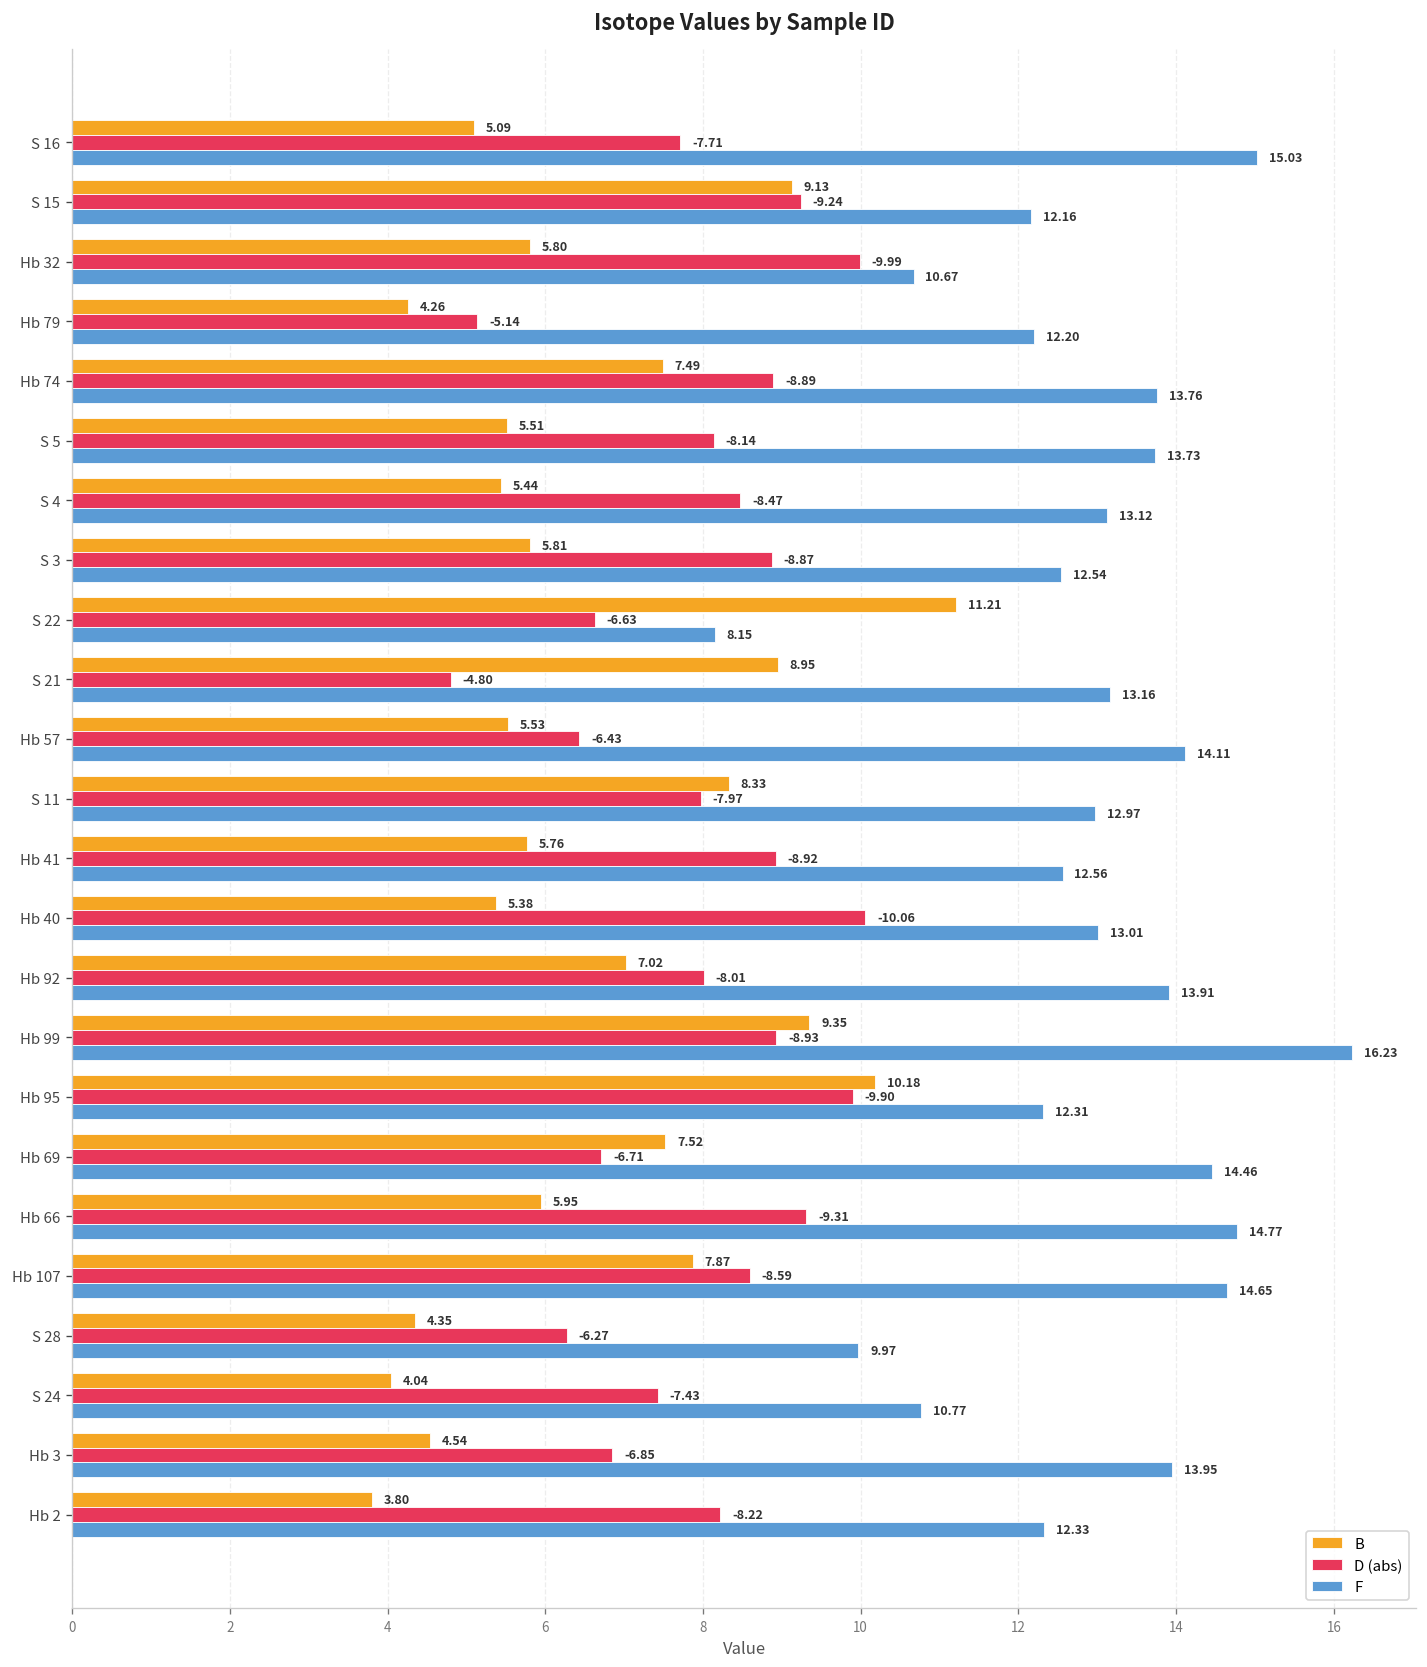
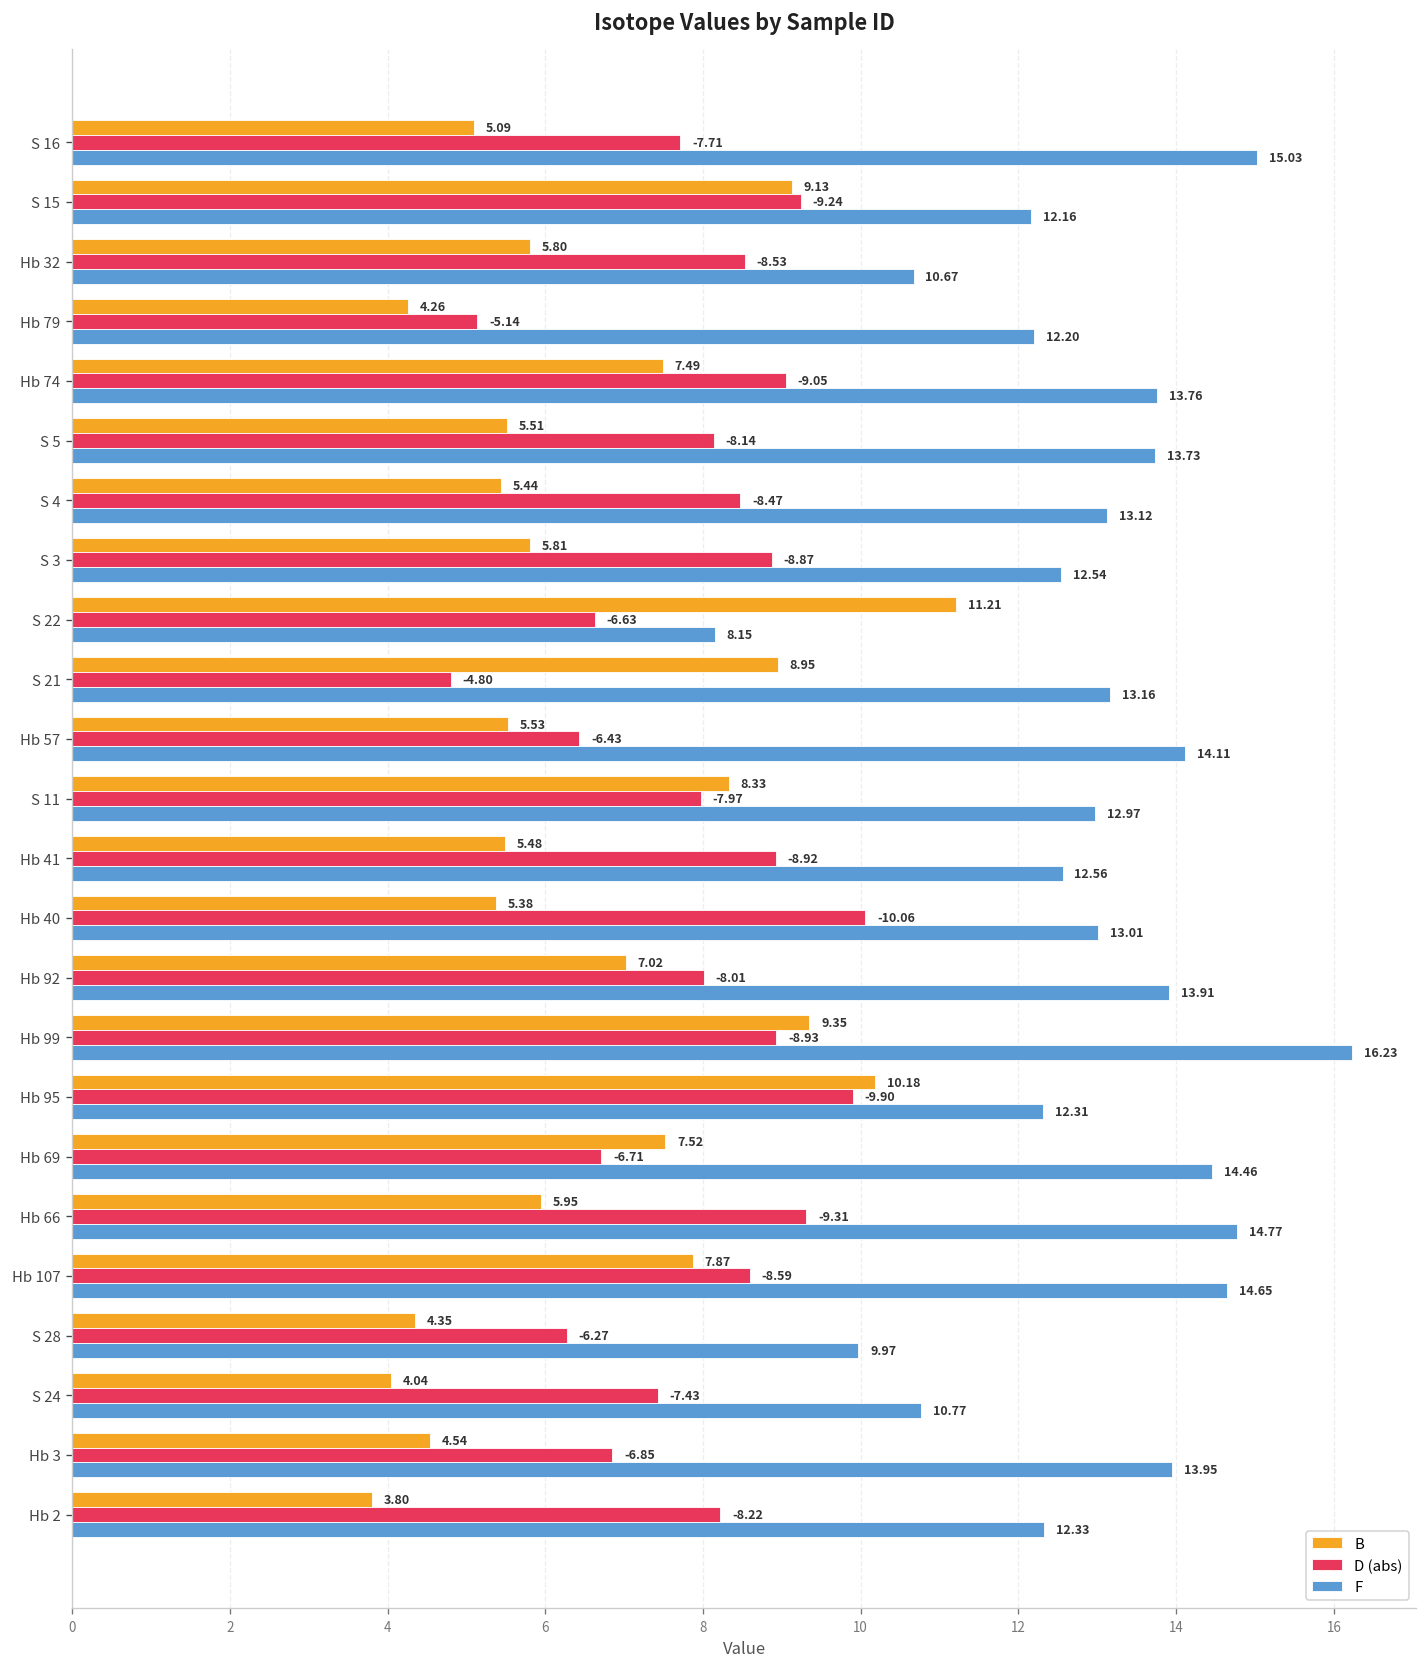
  {
    "B": {
      "S 16": 5.09,
      "S 15": 9.13,
      "Hb 32": 5.80,
      "Hb 79": 4.26,
      "Hb 74": 7.49,
      "S 5": 5.51,
      "S 4": 5.44,
      "S 3": 5.81,
      "S 22": 11.21,
      "S 21": 8.95,
      "Hb 57": 5.53,
      "S 11": 8.33,
-     "Hb 41": 5.76,
+     "Hb 41": 5.48,
      "Hb 40": 5.38,
      "Hb 92": 7.02,
      "Hb 99": 9.35,
      "Hb 95": 10.18,
      "Hb 69": 7.52,
      "Hb 66": 5.95,
      "Hb 107": 7.87,
      "S 28": 4.35,
      "S 24": 4.04,
      "Hb 3": 4.54,
      "Hb 2": 3.80
    },
    "D (abs)": {
-     "Hb 32": -9.99,
-     "Hb 74": -8.89
+     "Hb 32": -8.53,
+     "Hb 74": -9.05
    },
    "F": {
      "S 16": 15.03,
      "S 15": 12.16,
      "Hb 32": 10.67,
      "Hb 79": 12.20,
      "Hb 74": 13.76,
      "S 5": 13.73,
      "S 4": 13.12,
      "S 3": 12.54,
      "S 22": 8.15,
      "S 21": 13.16,
      "Hb 57": 14.11,
      "S 11": 12.97,
      "Hb 41": 12.56,
      "Hb 40": 13.01,
      "Hb 92": 13.91,
      "Hb 99": 16.23,
      "Hb 95": 12.31,
      "Hb 69": 14.46,
      "Hb 66": 14.77,
      "Hb 107": 14.65,
      "S 28": 9.97,
      "S 24": 10.77,
      "Hb 3": 13.95,
      "Hb 2": 12.33
    }
  }
